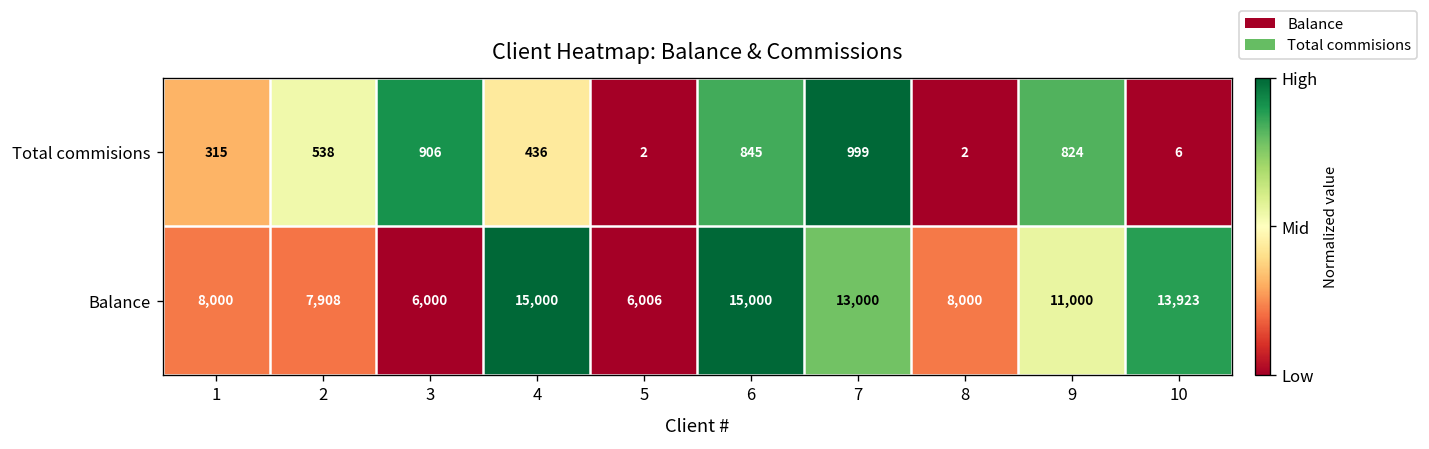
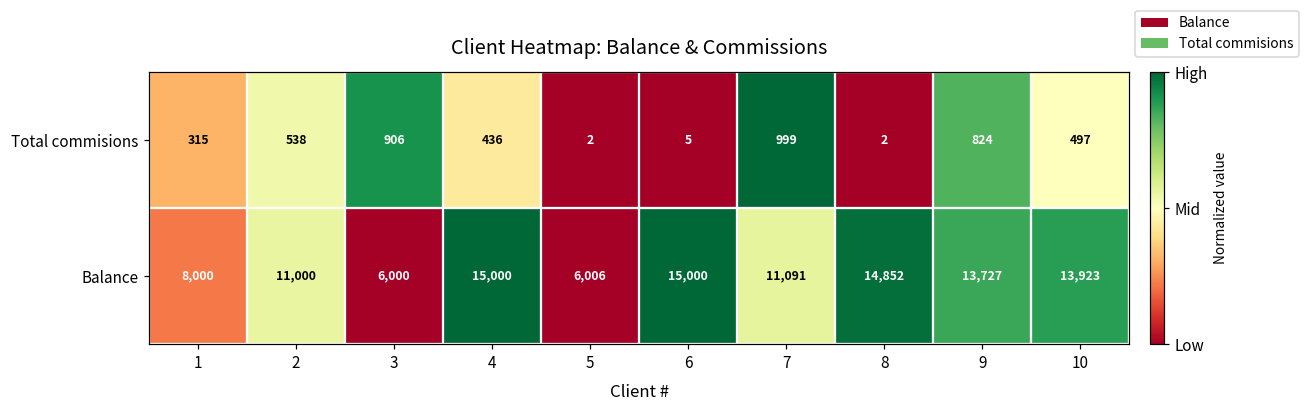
  {
    "Total commisions": {
      "1": "315",
      "2": "538",
      "3": "906",
      "4": "436",
      "5": "2",
-     "6": "845",
+     "6": "5",
      "7": "999",
      "8": "2",
      "9": "824",
-     "10": "6"
+     "10": "497"
    },
    "Balance": {
      "1": "8,000",
-     "2": "7,908",
+     "2": "11,000",
      "3": "6,000",
      "4": "15,000",
      "5": "6,006",
      "6": "15,000",
-     "7": "13,000",
-     "8": "8,000",
-     "9": "11,000",
+     "7": "11,091",
+     "8": "14,852",
+     "9": "13,727",
      "10": "13,923"
    }
  }
